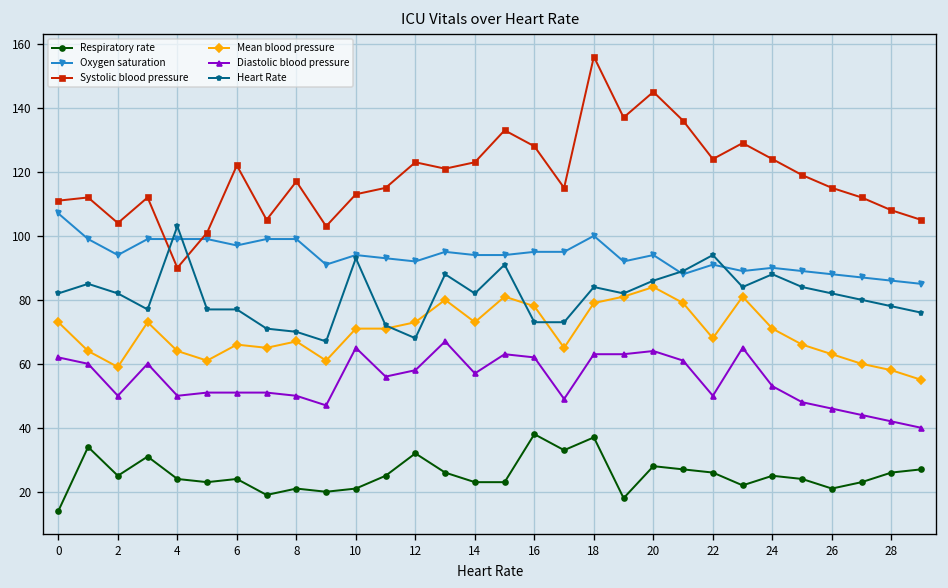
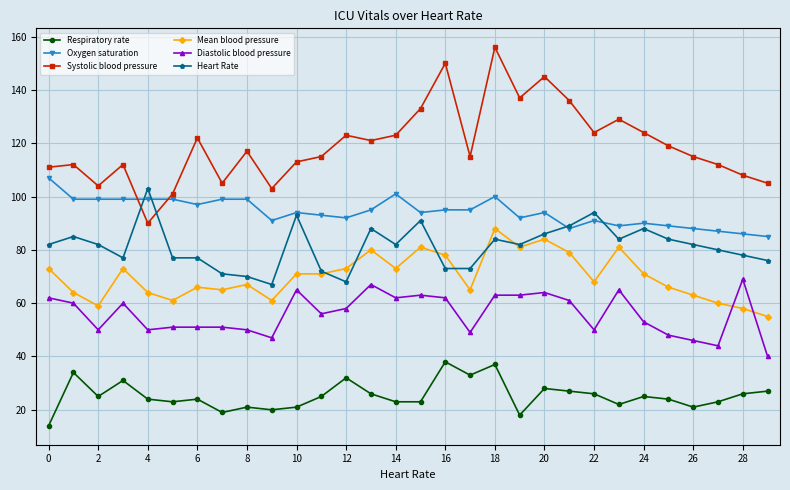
  {
    "Respiratory rate": {
      "0": 14,
      "2": 25,
      "4": 24,
      "6": 24,
      "8": 21,
      "10": 21,
      "12": 32,
      "14": 23,
      "16": 38,
      "18": 37,
      "20": 28,
      "22": 26,
      "24": 25,
      "26": 21,
      "28": 26
    },
    "Oxygen saturation": {
      "0": 107,
-     "2": 94,
+     "2": 99,
      "4": 99,
      "6": 97,
      "8": 99,
      "10": 94,
      "12": 92,
-     "14": 94,
+     "14": 101,
      "16": 95,
      "18": 100,
      "20": 94,
      "22": 91,
      "24": 90,
      "26": 88,
      "28": 86
    },
    "Systolic blood pressure": {
      "0": 111,
      "2": 104,
      "4": 90,
      "6": 122,
      "8": 117,
      "10": 113,
      "12": 123,
      "14": 123,
-     "16": 128,
+     "16": 150,
      "18": 156,
      "20": 145,
      "22": 124,
      "24": 124,
      "26": 115,
      "28": 108
    },
    "Mean blood pressure": {
      "0": 73,
      "2": 59,
      "4": 64,
      "6": 66,
      "8": 67,
      "10": 71,
      "12": 73,
      "14": 73,
      "16": 78,
-     "18": 79,
+     "18": 88,
      "20": 84,
      "22": 68,
      "24": 71,
      "26": 63,
      "28": 58
    },
    "Diastolic blood pressure": {
      "0": 62,
      "2": 50,
      "4": 50,
      "6": 51,
      "8": 50,
      "10": 65,
      "12": 58,
-     "14": 57,
+     "14": 62,
      "16": 62,
      "18": 63,
      "20": 64,
      "22": 50,
      "24": 53,
      "26": 46,
-     "28": 42
+     "28": 69
    },
    "Heart Rate": {
      "0": 82,
      "2": 82,
      "4": 103,
      "6": 77,
      "8": 70,
      "10": 93,
      "12": 68,
      "14": 82,
      "16": 73,
      "18": 84,
      "20": 86,
      "22": 94,
      "24": 88,
      "26": 82,
      "28": 78
    }
  }
